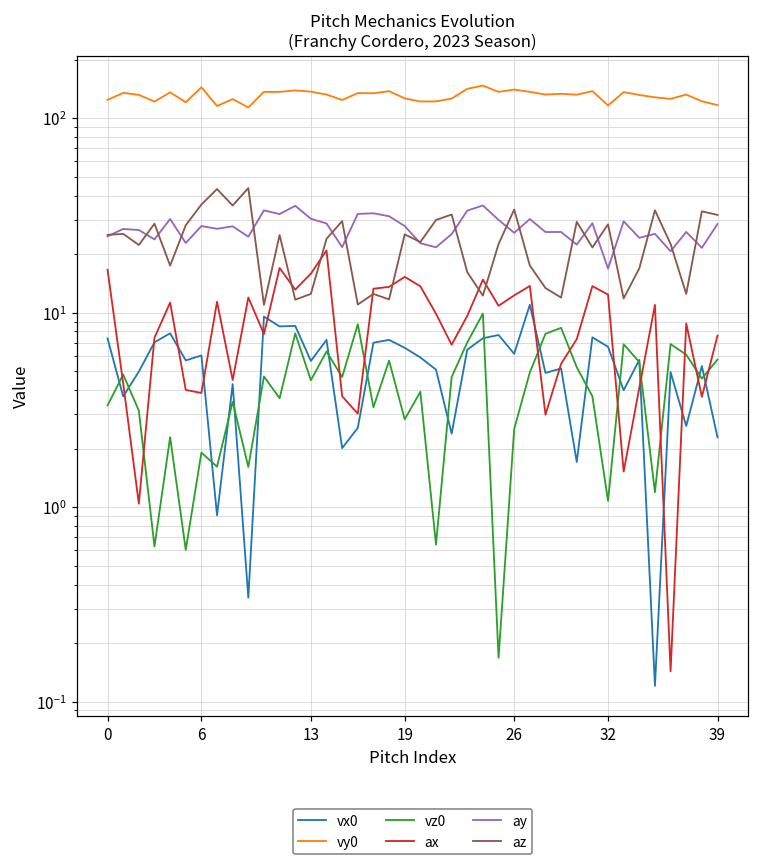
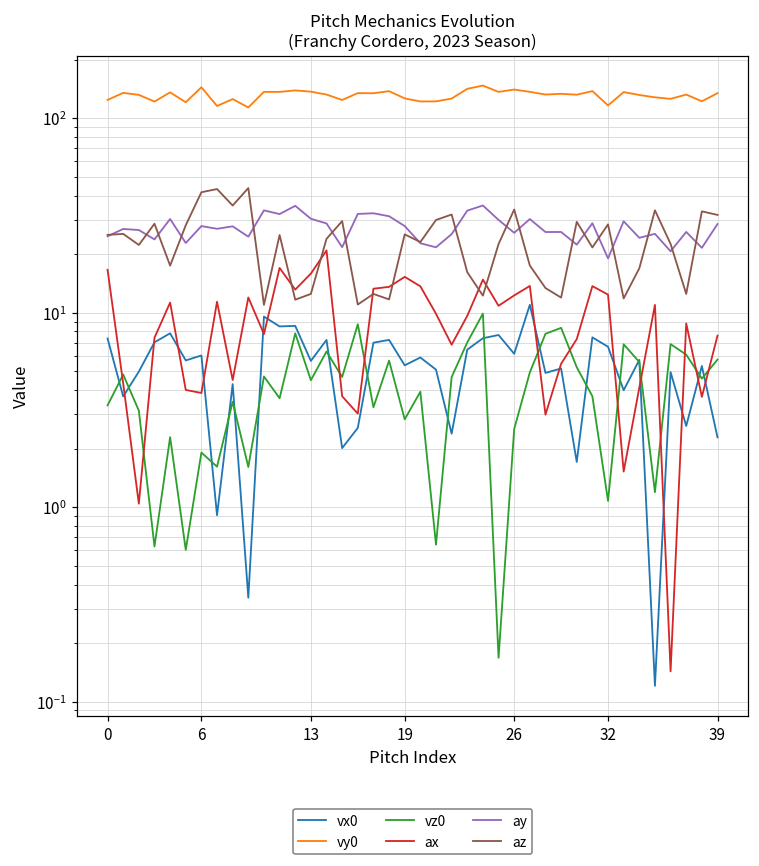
  {
    "vx0": {
      "0": 7.4,
      "6": 6.0,
      "13": 5.6,
-     "19": 6.6,
+     "19": 5.4,
      "26": 6.1,
      "32": 6.7,
      "39": 2.3
    },
    "vy0": {
      "0": 120,
      "6": 140,
      "13": 140,
      "19": 130,
      "26": 140,
      "32": 120,
-     "39": 120
+     "39": 130
    },
    "vz0": {
      "0": 3.3,
      "6": 1.9,
      "13": 4.5,
      "19": 2.8,
      "26": 2.5,
      "32": 1.1,
      "39": 5.7
    },
    "ax": {
      "0": 17,
      "6": 3.9,
      "13": 16,
      "19": 15,
      "26": 12,
      "32": 12,
      "39": 7.6
    },
    "ay": {
      "6": 28,
      "13": 30,
      "19": 28,
      "26": 26,
-     "32": 17,
+     "32": 19,
      "39": 29
    },
    "az": {
-     "6": 36,
+     "6": 42,
      "13": 12,
      "19": 25,
      "26": 34,
      "32": 28,
      "39": 32
    }
  }
